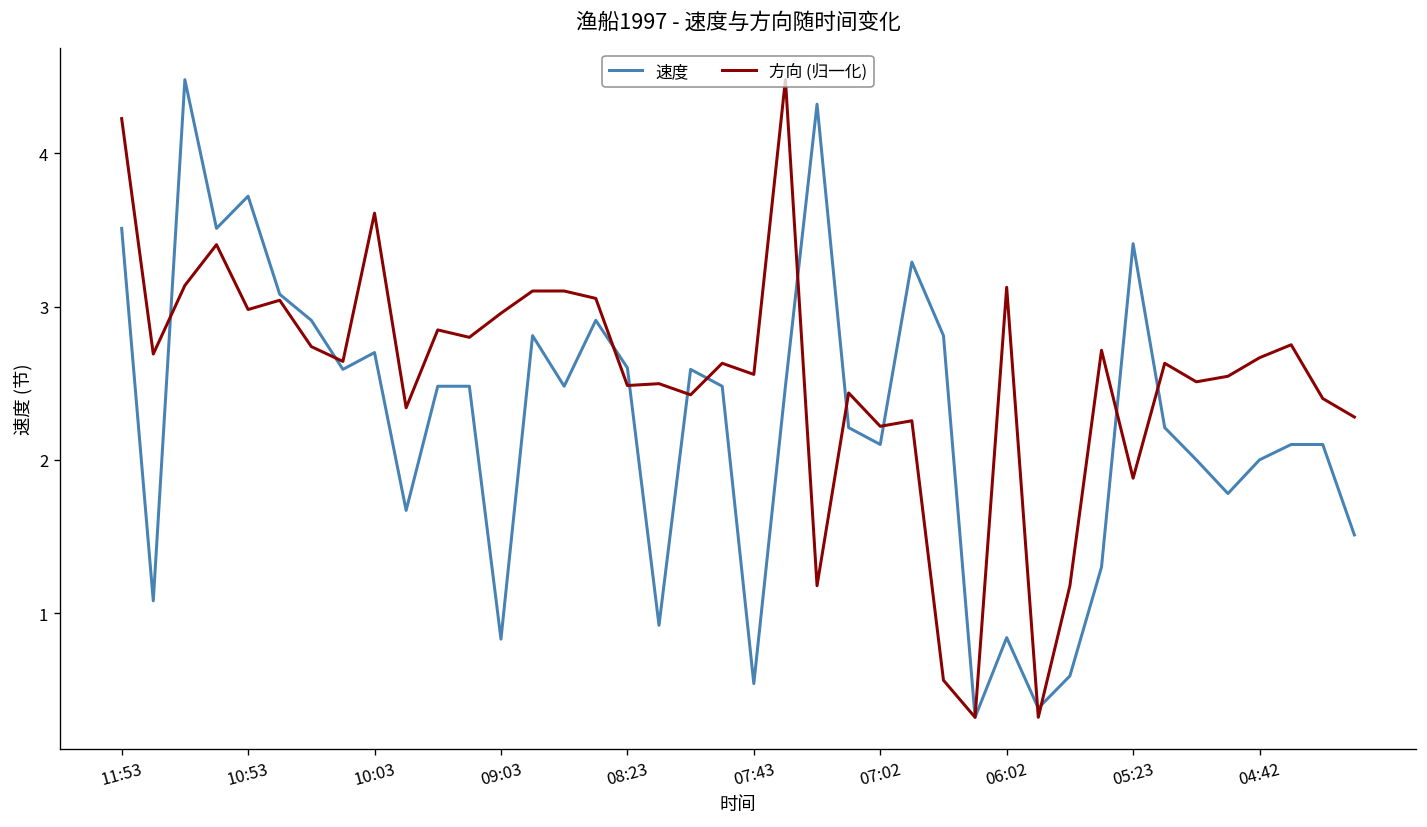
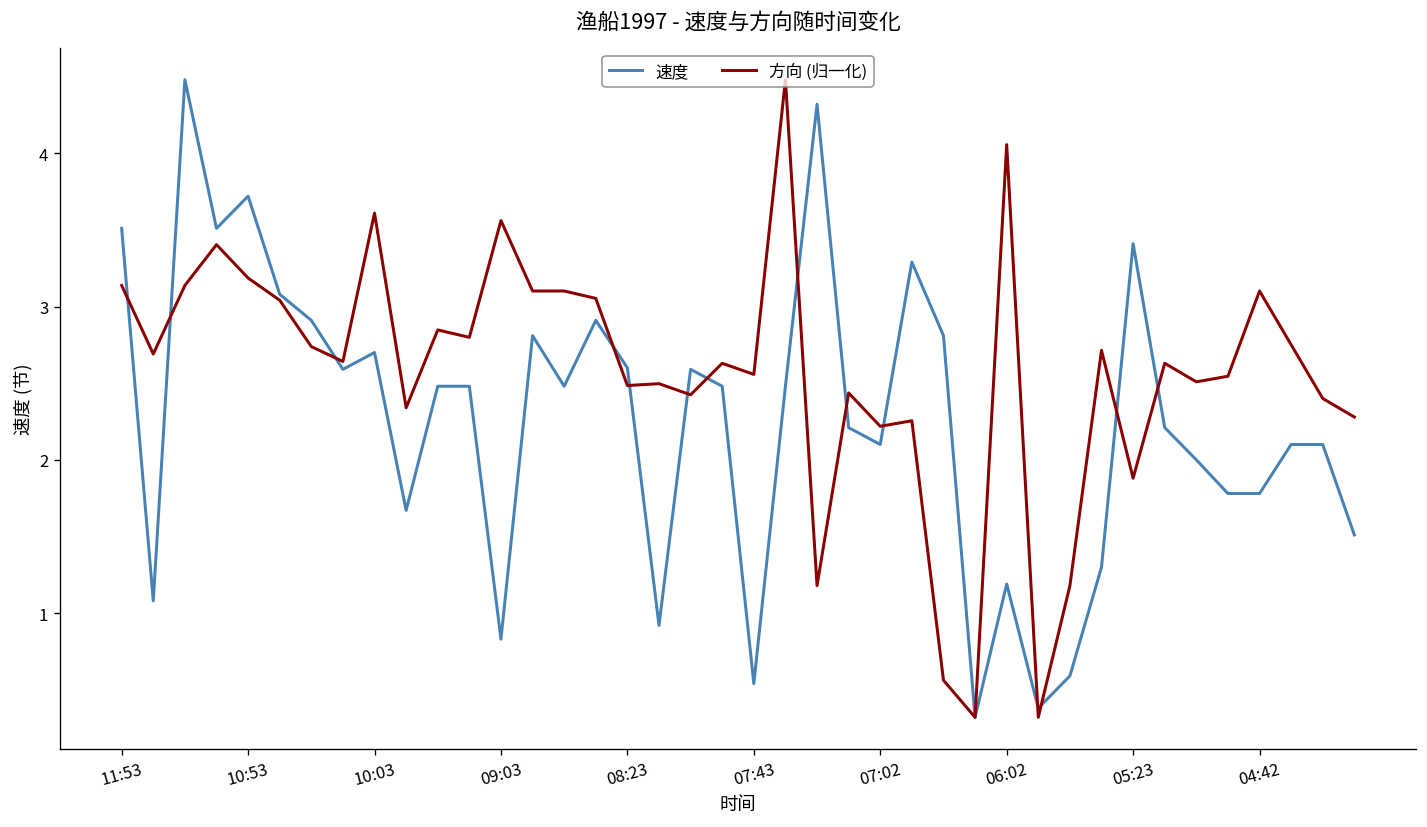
  {
    "速度": {
      "11:53": 3.51,
      "10:53": 3.72,
      "10:03": 2.70,
      "09:03": 0.83,
      "08:23": 2.60,
      "07:43": 0.54,
      "07:02": 2.10,
-     "06:02": 0.84,
+     "06:02": 1.19,
      "05:23": 3.41,
-     "04:42": 2.00
+     "04:42": 1.78
    },
    "方向 (归一化)": {
-     "11:53": 4.23,
-     "10:53": 2.98,
+     "11:53": 3.14,
+     "10:53": 3.19,
      "10:03": 3.61,
-     "09:03": 2.96,
+     "09:03": 3.56,
      "08:23": 2.48,
      "07:43": 2.56,
      "07:02": 2.22,
-     "06:02": 3.13,
+     "06:02": 4.06,
      "05:23": 1.88,
-     "04:42": 2.67
+     "04:42": 3.10
    }
  }
